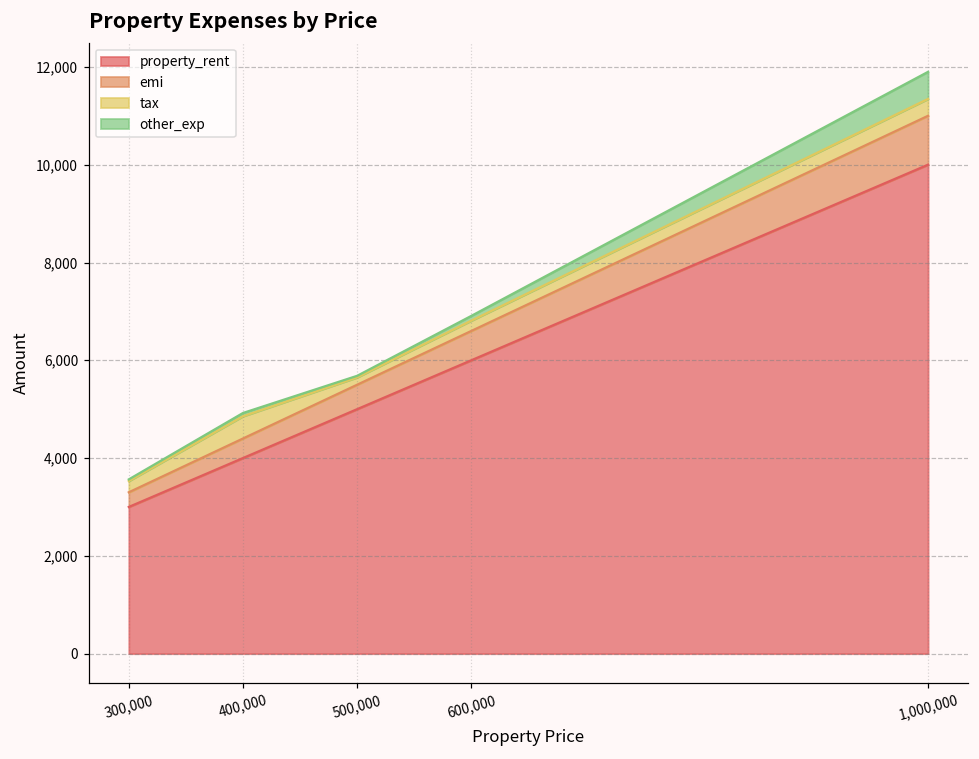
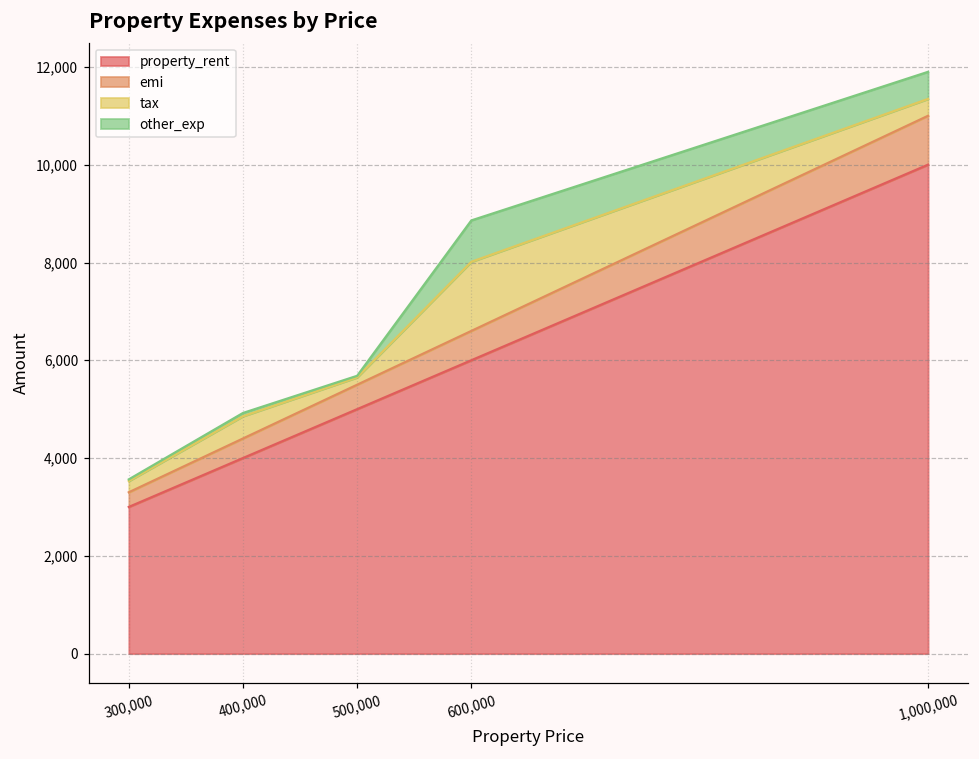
  {
    "tax": {
      "400,000": "500",
-     "600,000": "200",
+     "600,000": "1,400",
      "1,000,000": "300"
    },
    "other_exp": {
      "400,000": "100",
-     "600,000": "100",
+     "600,000": "800",
      "1,000,000": "600"
    }
  }
